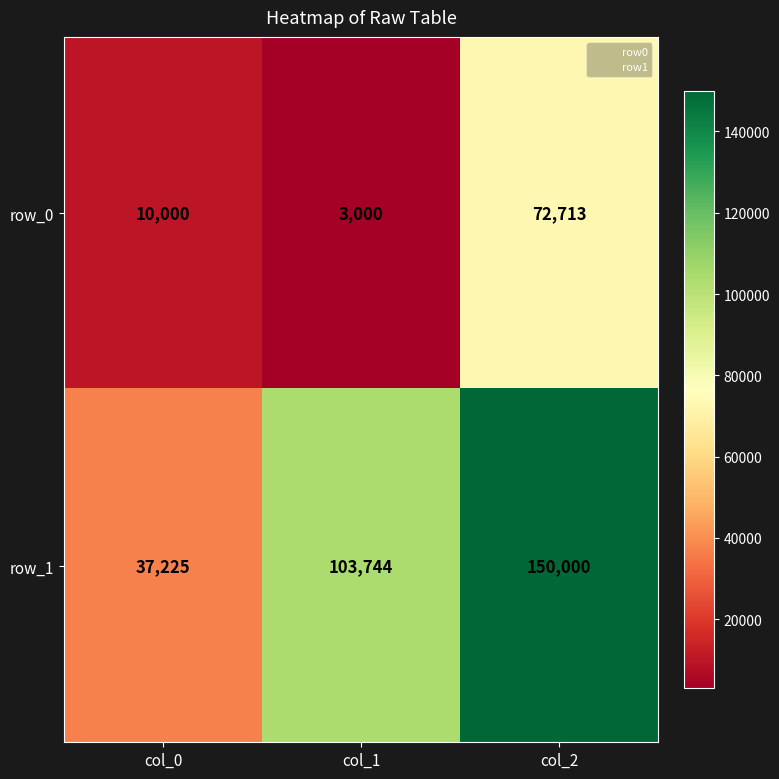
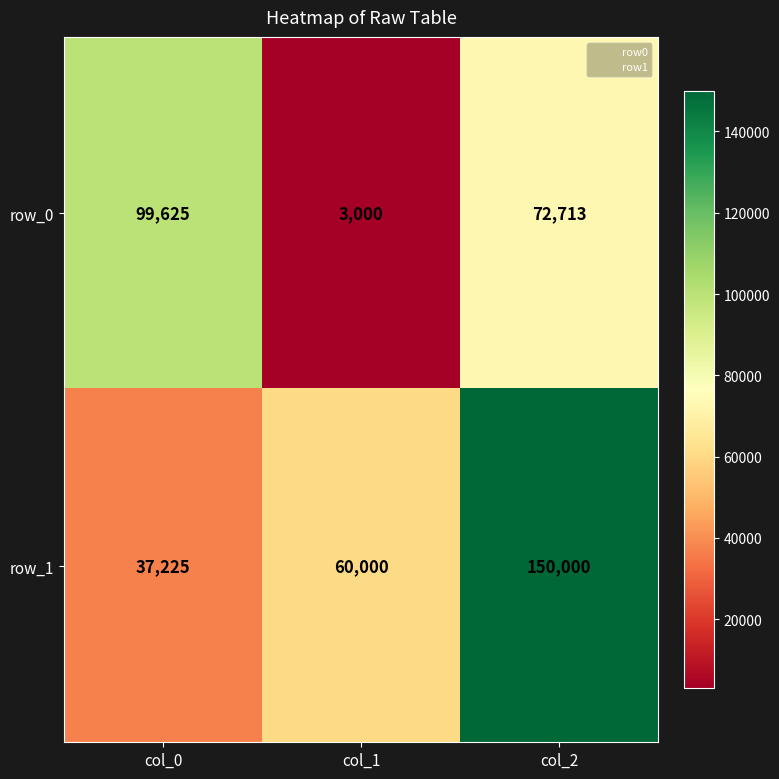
  {
    "row_0": {
-     "col_0": "10,000",
+     "col_0": "99,625",
      "col_1": "3,000",
      "col_2": "72,713"
    },
    "row_1": {
      "col_0": "37,225",
-     "col_1": "103,744",
+     "col_1": "60,000",
      "col_2": "150,000"
    }
  }
